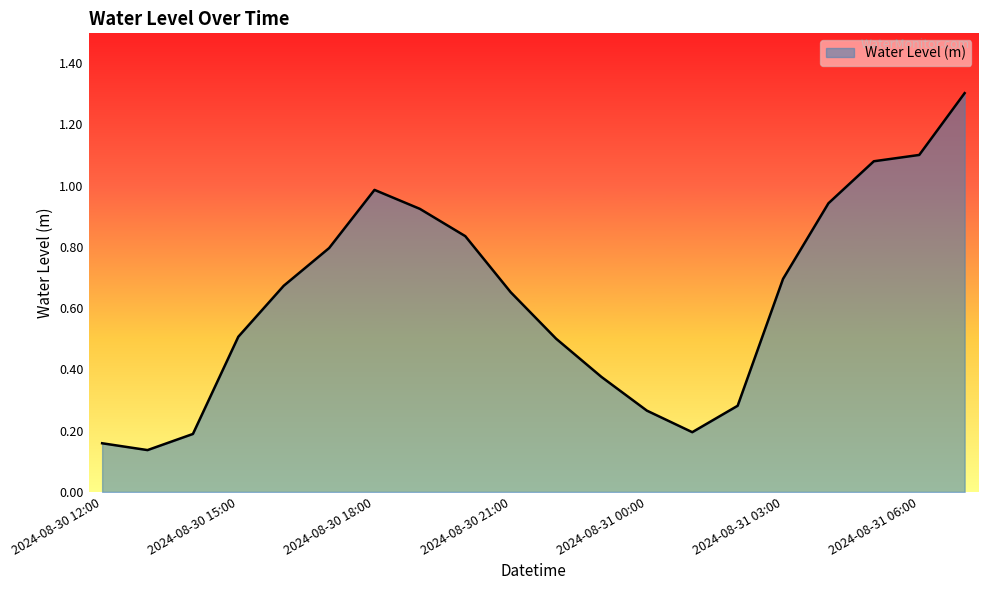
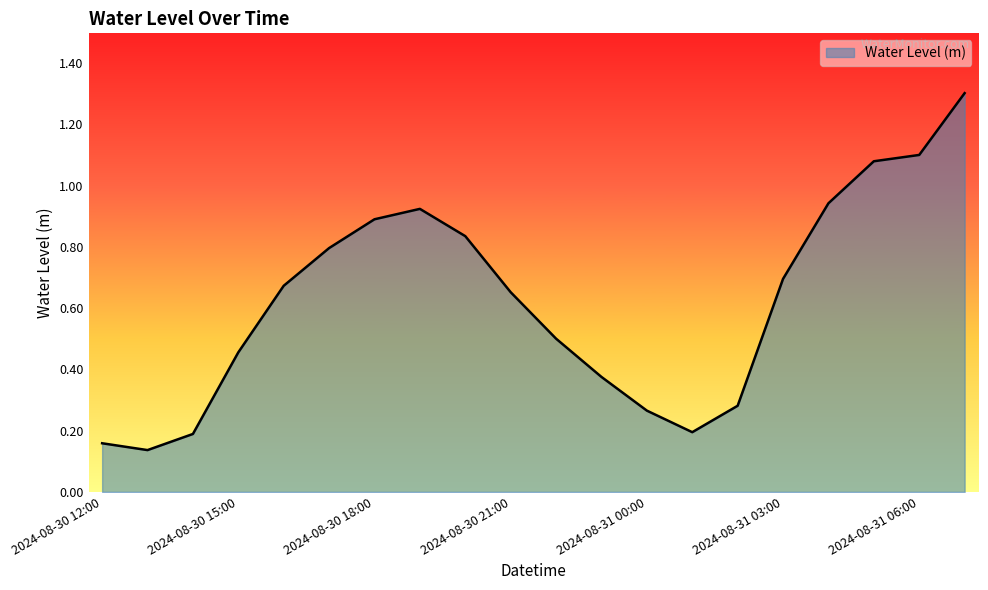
  {
    "2024-08-30 12:00": 0.16,
-   "2024-08-30 15:00": 0.51,
-   "2024-08-30 18:00": 0.99,
+   "2024-08-30 15:00": 0.46,
+   "2024-08-30 18:00": 0.89,
    "2024-08-30 21:00": 0.65,
    "2024-08-31 00:00": 0.27,
    "2024-08-31 03:00": 0.70,
    "2024-08-31 06:00": 1.10
  }
